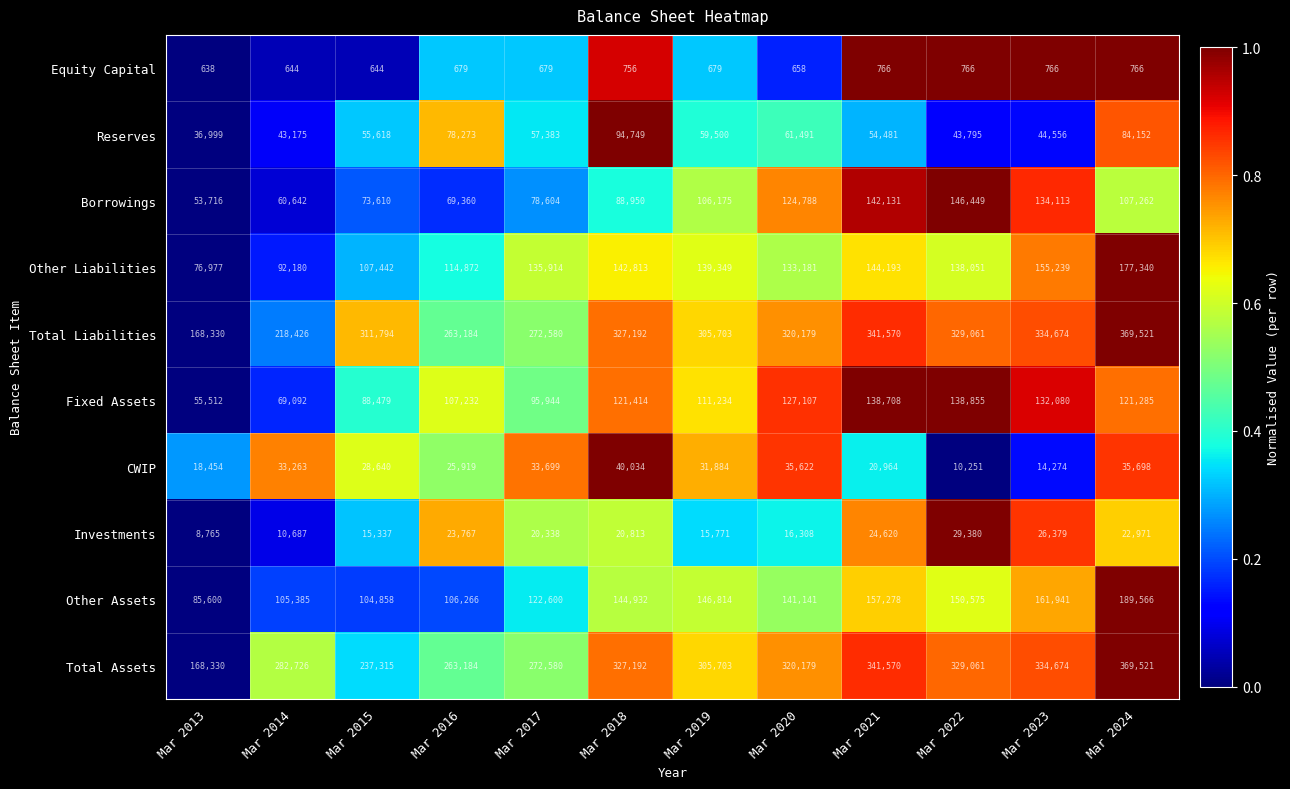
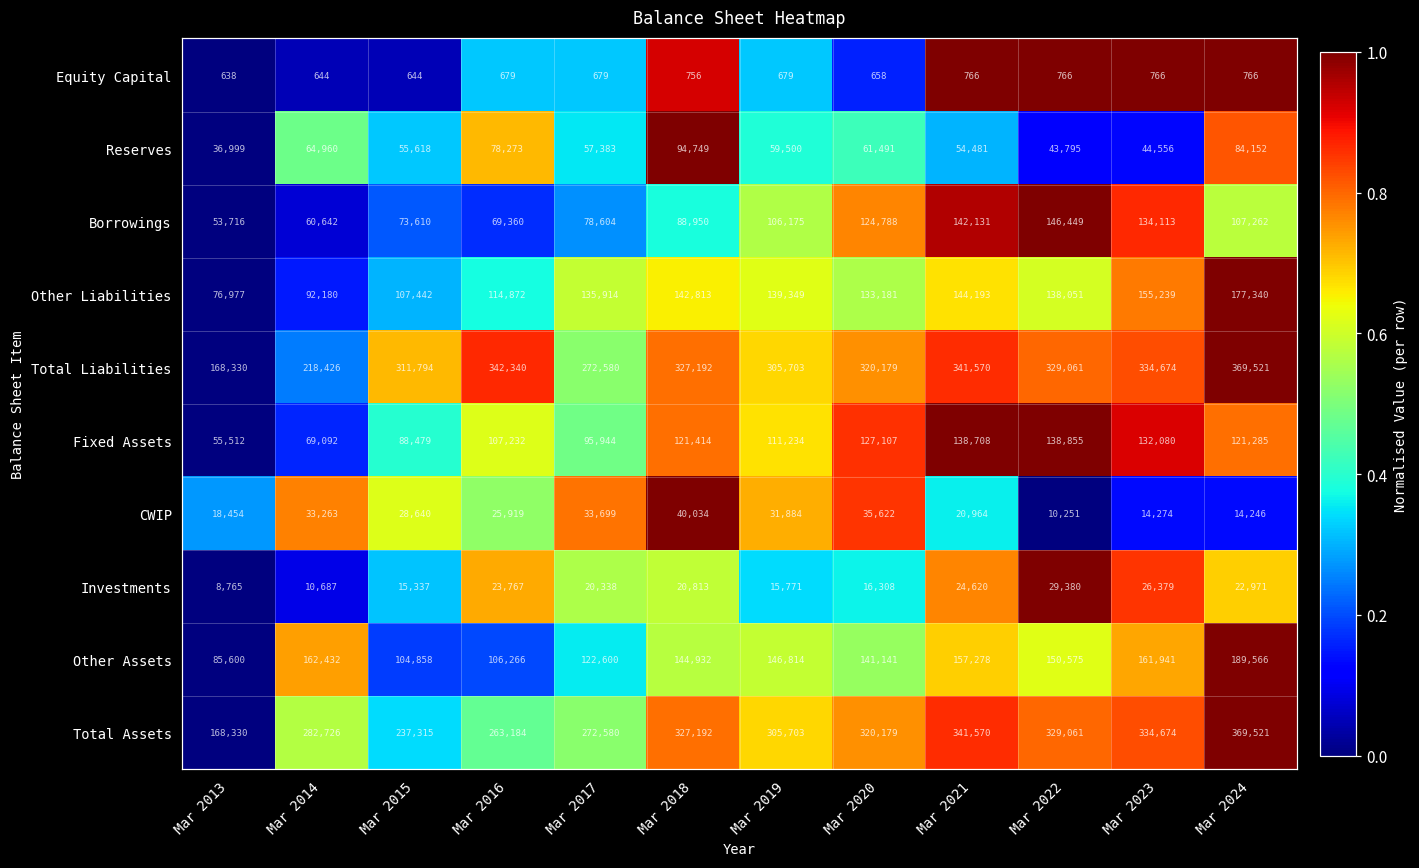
  {
    "Equity Capital": {
      "Mar 2013": "638",
      "Mar 2014": "644",
      "Mar 2015": "644",
      "Mar 2016": "679",
      "Mar 2017": "679",
      "Mar 2018": "756",
      "Mar 2019": "679",
      "Mar 2020": "658",
      "Mar 2021": "766",
      "Mar 2022": "766",
      "Mar 2023": "766",
      "Mar 2024": "766"
    },
    "Reserves": {
      "Mar 2013": "36,999",
-     "Mar 2014": "43,175",
+     "Mar 2014": "64,960",
      "Mar 2015": "55,618",
      "Mar 2016": "78,273",
      "Mar 2017": "57,383",
      "Mar 2018": "94,749",
      "Mar 2019": "59,500",
      "Mar 2020": "61,491",
      "Mar 2021": "54,481",
      "Mar 2022": "43,795",
      "Mar 2023": "44,556",
      "Mar 2024": "84,152"
    },
    "Borrowings": {
      "Mar 2013": "53,716",
      "Mar 2014": "60,642",
      "Mar 2015": "73,610",
      "Mar 2016": "69,360",
      "Mar 2017": "78,604",
      "Mar 2018": "88,950",
      "Mar 2019": "106,175",
      "Mar 2020": "124,788",
      "Mar 2021": "142,131",
      "Mar 2022": "146,449",
      "Mar 2023": "134,113",
      "Mar 2024": "107,262"
    },
    "Other Liabilities": {
      "Mar 2013": "76,977",
      "Mar 2014": "92,180",
      "Mar 2015": "107,442",
      "Mar 2016": "114,872",
      "Mar 2017": "135,914",
      "Mar 2018": "142,813",
      "Mar 2019": "139,349",
      "Mar 2020": "133,181",
      "Mar 2021": "144,193",
      "Mar 2022": "138,051",
      "Mar 2023": "155,239",
      "Mar 2024": "177,340"
    },
    "Total Liabilities": {
      "Mar 2013": "168,330",
      "Mar 2014": "218,426",
      "Mar 2015": "311,794",
-     "Mar 2016": "263,184",
+     "Mar 2016": "342,340",
      "Mar 2017": "272,580",
      "Mar 2018": "327,192",
      "Mar 2019": "305,703",
      "Mar 2020": "320,179",
      "Mar 2021": "341,570",
      "Mar 2022": "329,061",
      "Mar 2023": "334,674",
      "Mar 2024": "369,521"
    },
    "Fixed Assets": {
      "Mar 2013": "55,512",
      "Mar 2014": "69,092",
      "Mar 2015": "88,479",
      "Mar 2016": "107,232",
      "Mar 2017": "95,944",
      "Mar 2018": "121,414",
      "Mar 2019": "111,234",
      "Mar 2020": "127,107",
      "Mar 2021": "138,708",
      "Mar 2022": "138,855",
      "Mar 2023": "132,080",
      "Mar 2024": "121,285"
    },
    "CWIP": {
      "Mar 2013": "18,454",
      "Mar 2014": "33,263",
      "Mar 2015": "28,640",
      "Mar 2016": "25,919",
      "Mar 2017": "33,699",
      "Mar 2018": "40,034",
      "Mar 2019": "31,884",
      "Mar 2020": "35,622",
      "Mar 2021": "20,964",
      "Mar 2022": "10,251",
      "Mar 2023": "14,274",
-     "Mar 2024": "35,698"
+     "Mar 2024": "14,246"
    },
    "Investments": {
      "Mar 2013": "8,765",
      "Mar 2014": "10,687",
      "Mar 2015": "15,337",
      "Mar 2016": "23,767",
      "Mar 2017": "20,338",
      "Mar 2018": "20,813",
      "Mar 2019": "15,771",
      "Mar 2020": "16,308",
      "Mar 2021": "24,620",
      "Mar 2022": "29,380",
      "Mar 2023": "26,379",
      "Mar 2024": "22,971"
    },
    "Other Assets": {
      "Mar 2013": "85,600",
-     "Mar 2014": "105,385",
+     "Mar 2014": "162,432",
      "Mar 2015": "104,858",
      "Mar 2016": "106,266",
      "Mar 2017": "122,600",
      "Mar 2018": "144,932",
      "Mar 2019": "146,814",
      "Mar 2020": "141,141",
      "Mar 2021": "157,278",
      "Mar 2022": "150,575",
      "Mar 2023": "161,941",
      "Mar 2024": "189,566"
    },
    "Total Assets": {
      "Mar 2013": "168,330",
      "Mar 2014": "282,726",
      "Mar 2015": "237,315",
      "Mar 2016": "263,184",
      "Mar 2017": "272,580",
      "Mar 2018": "327,192",
      "Mar 2019": "305,703",
      "Mar 2020": "320,179",
      "Mar 2021": "341,570",
      "Mar 2022": "329,061",
      "Mar 2023": "334,674",
      "Mar 2024": "369,521"
    }
  }
